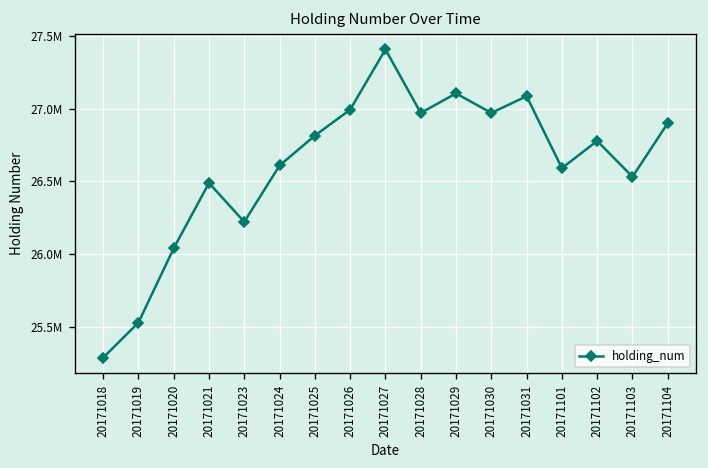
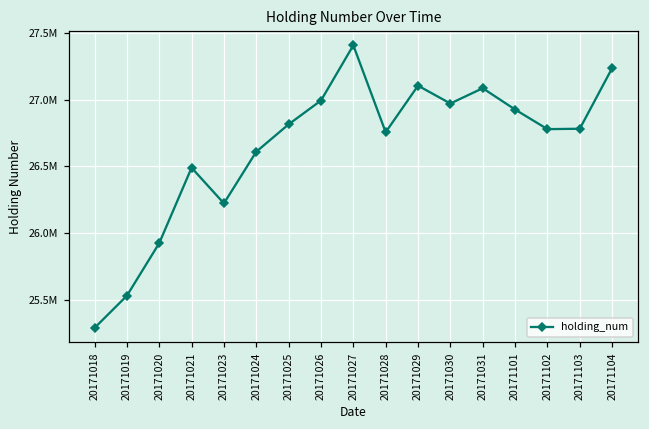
  {
    "20171018": 25290000,
    "20171019": 25530000,
-   "20171020": 26040000,
+   "20171020": 25920000,
    "20171021": 26490000,
    "20171023": 26220000,
    "20171024": 26610000,
    "20171025": 26810000,
    "20171026": 26990000,
    "20171027": 27410000,
-   "20171028": 26970000,
+   "20171028": 26760000,
    "20171029": 27100000,
    "20171030": 26970000,
    "20171031": 27090000,
-   "20171101": 26590000,
+   "20171101": 26930000,
    "20171102": 26780000,
-   "20171103": 26530000,
-   "20171104": 26900000
+   "20171103": 26780000,
+   "20171104": 27240000
  }
